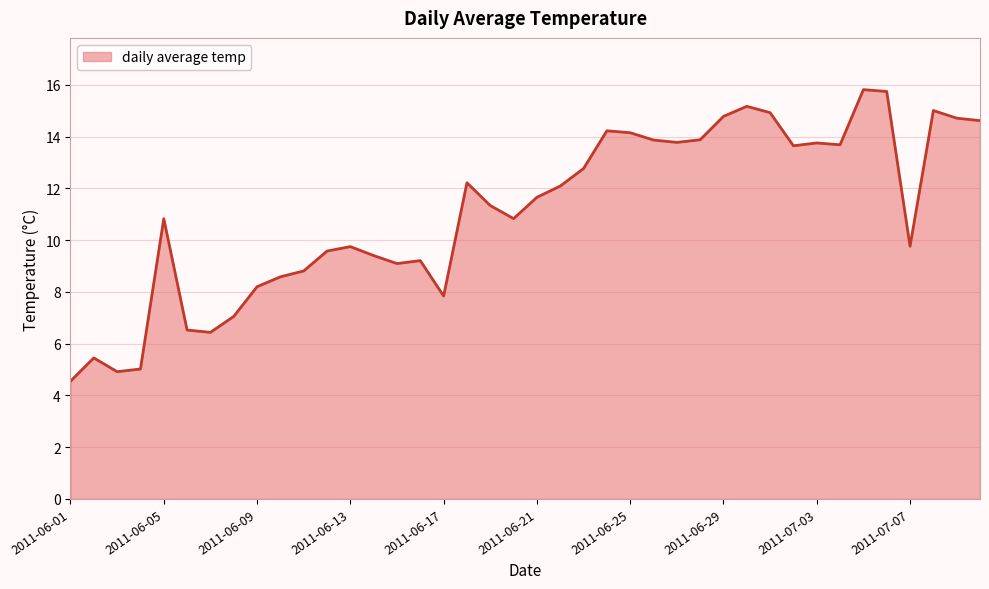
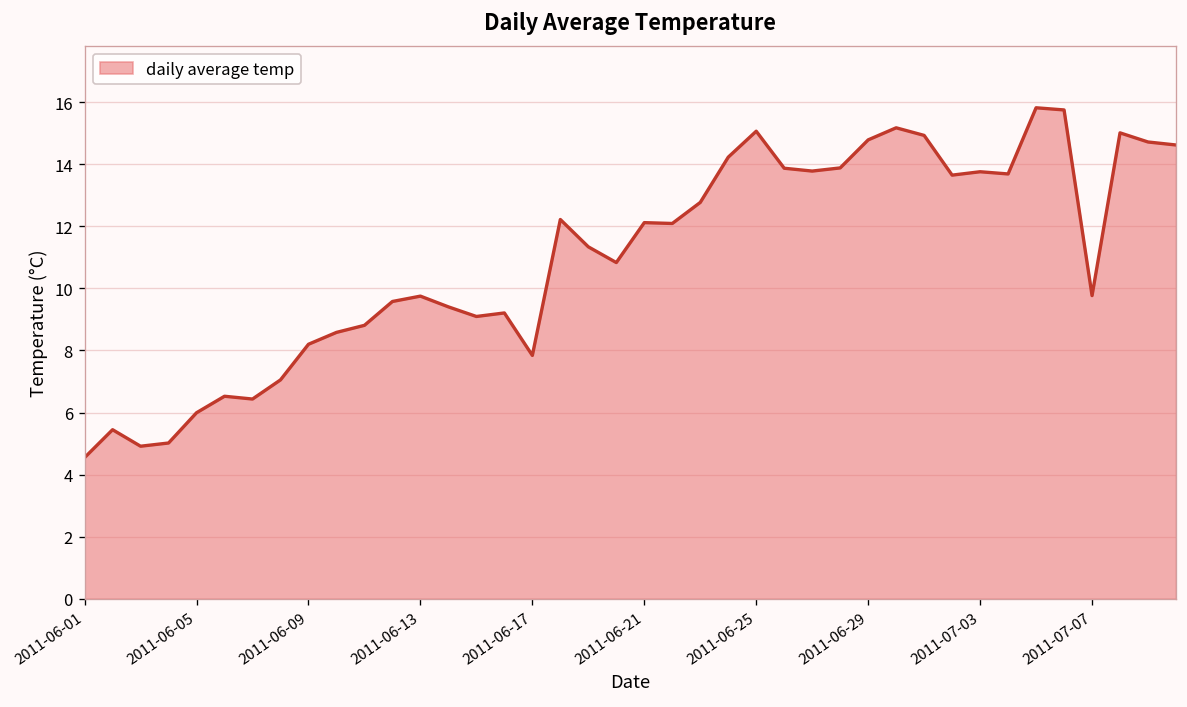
  {
    "2011-06-01": 4.6,
-   "2011-06-05": 10.8,
+   "2011-06-05": 6.0,
    "2011-06-09": 8.2,
    "2011-06-13": 9.8,
    "2011-06-17": 7.8,
-   "2011-06-21": 11.7,
-   "2011-06-25": 14.2,
+   "2011-06-21": 12.1,
+   "2011-06-25": 15.1,
    "2011-06-29": 14.8,
    "2011-07-03": 13.8,
    "2011-07-07": 9.8
  }
